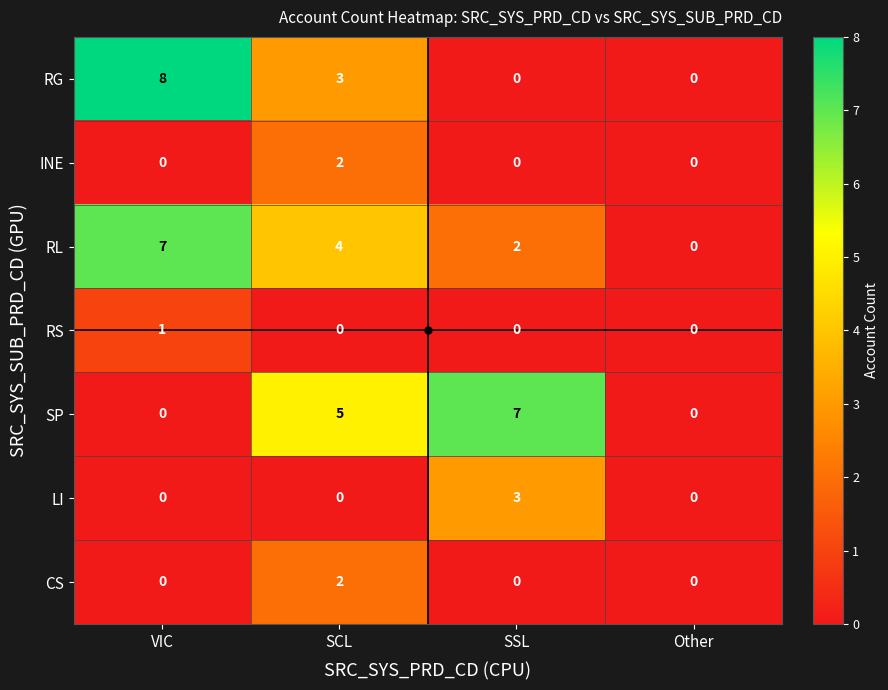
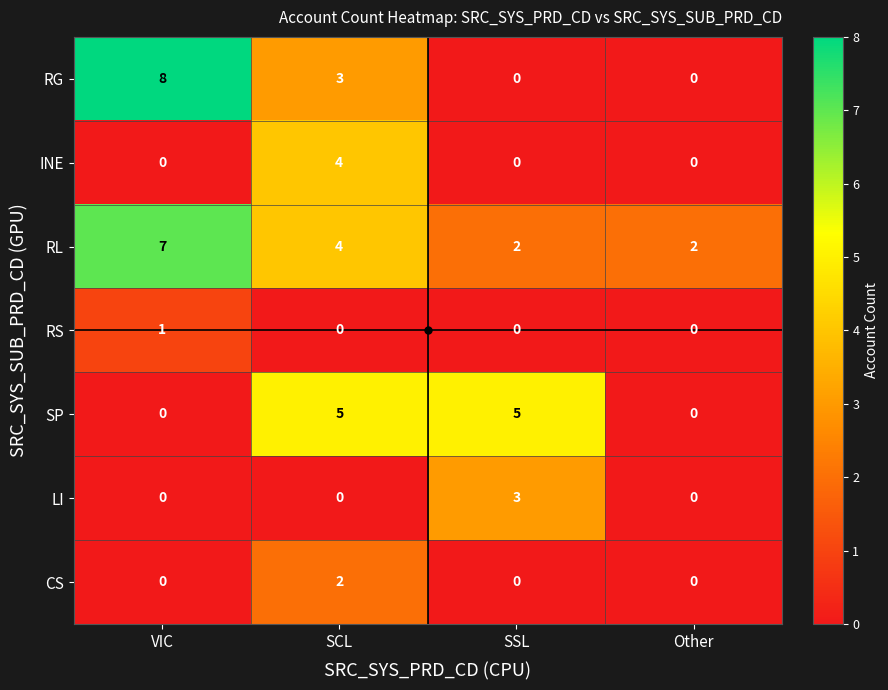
  {
    "RG": {
      "VIC": 8,
      "SCL": 3,
      "SSL": 0,
      "Other": 0
    },
    "INE": {
      "VIC": 0,
-     "SCL": 2,
+     "SCL": 4,
      "SSL": 0,
      "Other": 0
    },
    "RL": {
      "VIC": 7,
      "SCL": 4,
      "SSL": 2,
-     "Other": 0
+     "Other": 2
    },
    "RS": {
      "VIC": 1,
      "SCL": 0,
      "SSL": 0,
      "Other": 0
    },
    "SP": {
      "VIC": 0,
      "SCL": 5,
-     "SSL": 7,
+     "SSL": 5,
      "Other": 0
    },
    "LI": {
      "VIC": 0,
      "SCL": 0,
      "SSL": 3,
      "Other": 0
    },
    "CS": {
      "VIC": 0,
      "SCL": 2,
      "SSL": 0,
      "Other": 0
    }
  }
